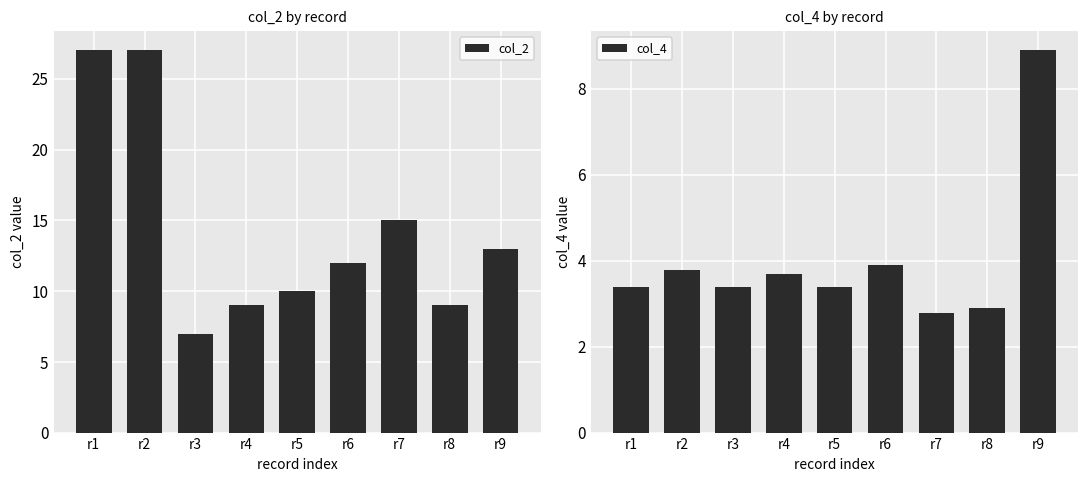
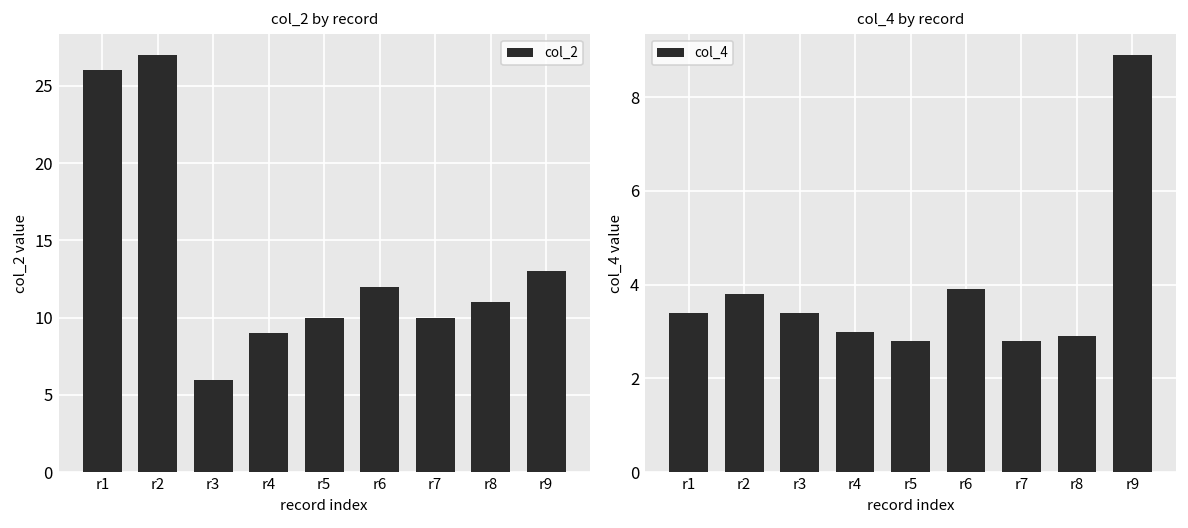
  {
    "col_2 by record": {
-     "r1": 27,
+     "r1": 26,
      "r2": 27,
-     "r3": 7,
+     "r3": 6,
      "r4": 9,
      "r5": 10,
      "r6": 12,
-     "r7": 15,
-     "r8": 9,
+     "r7": 10,
+     "r8": 11,
      "r9": 13
    },
    "col_4 by record": {
      "r1": 3.4,
      "r2": 3.8,
      "r3": 3.4,
-     "r4": 3.7,
-     "r5": 3.4,
+     "r4": 3.0,
+     "r5": 2.8,
      "r6": 3.9,
      "r7": 2.8,
      "r8": 2.9,
      "r9": 8.9
    }
  }
